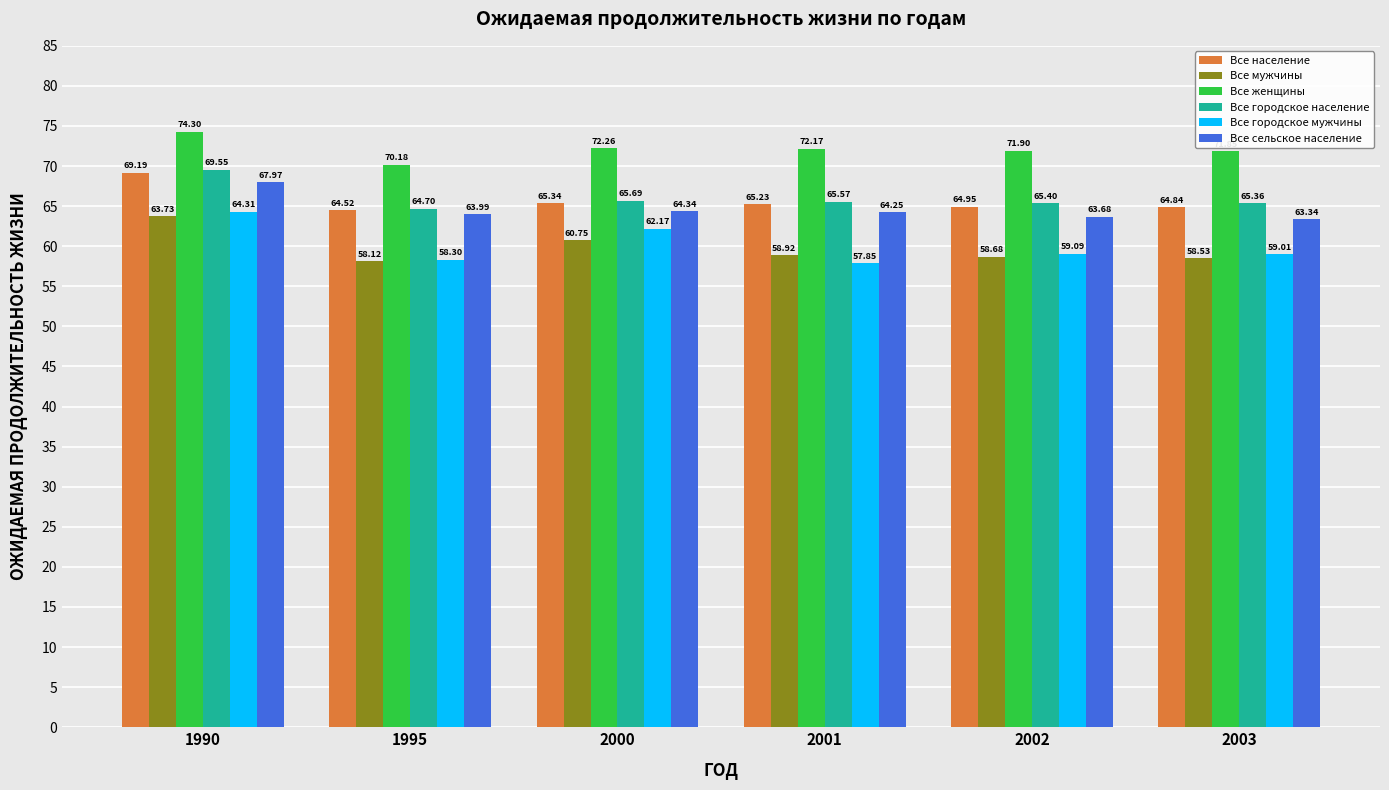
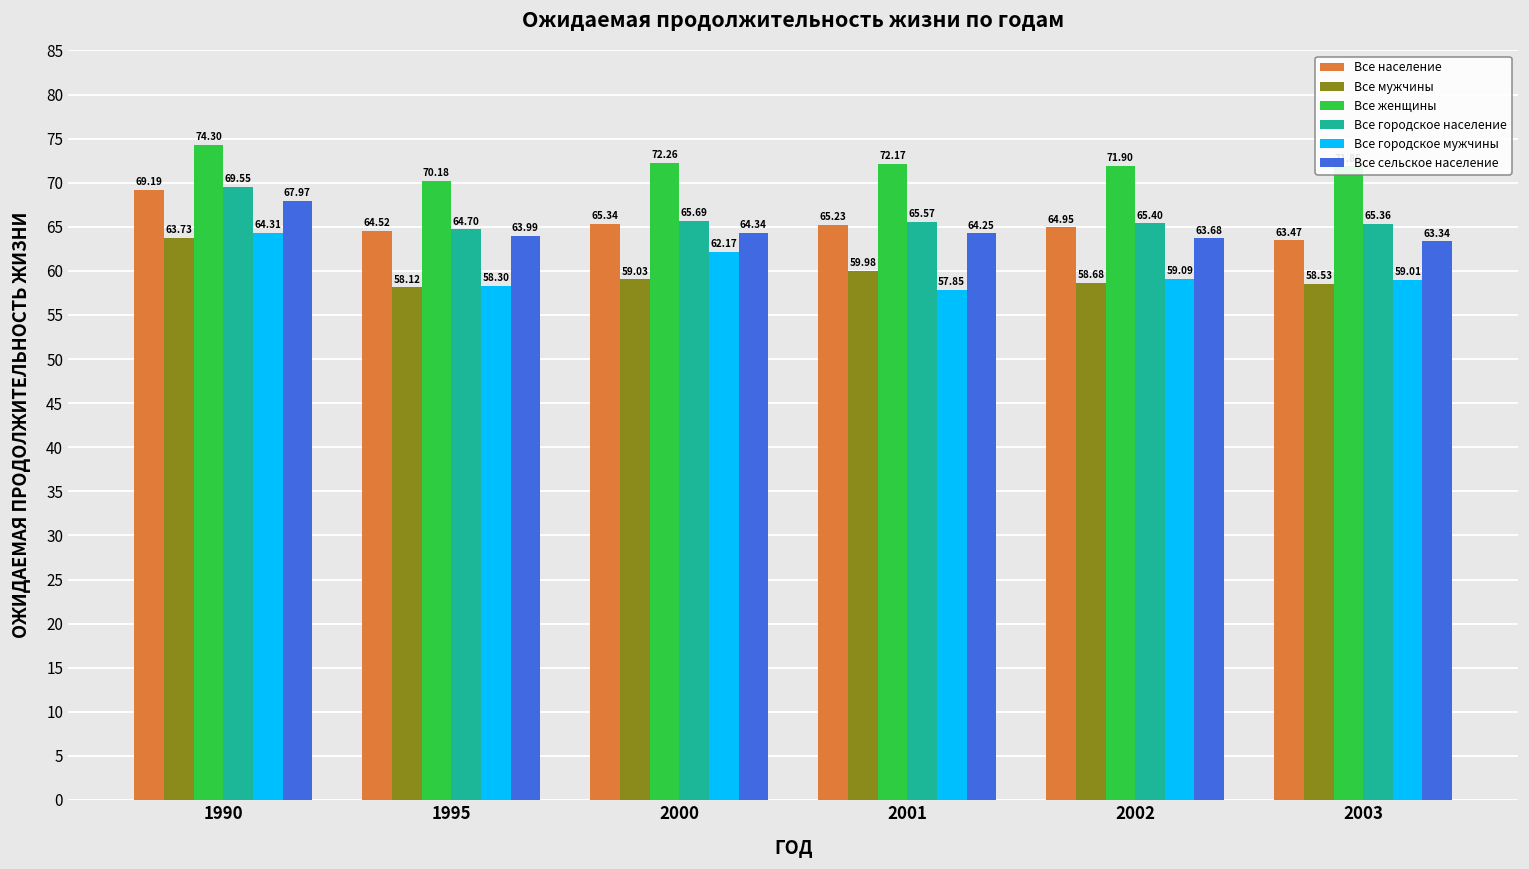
  {
    "Все население": {
      "1990": 69.19,
      "1995": 64.52,
      "2000": 65.34,
      "2001": 65.23,
      "2002": 64.95,
-     "2003": 64.84
+     "2003": 63.47
    },
    "Все мужчины": {
      "1990": 63.73,
      "1995": 58.12,
-     "2000": 60.75,
-     "2001": 58.92,
+     "2000": 59.03,
+     "2001": 59.98,
      "2002": 58.68,
      "2003": 58.53
    },
    "Все женщины": {
      "1990": 74.30,
      "1995": 70.18,
      "2000": 72.26,
      "2001": 72.17,
      "2002": 71.90
    },
    "Все городское население": {
      "1990": 69.55,
      "1995": 64.70,
      "2000": 65.69,
      "2001": 65.57,
      "2002": 65.40,
      "2003": 65.36
    },
    "Все городское мужчины": {
      "1990": 64.31,
      "1995": 58.30,
      "2000": 62.17,
      "2001": 57.85,
      "2002": 59.09,
      "2003": 59.01
    },
    "Все сельское население": {
      "1990": 67.97,
      "1995": 63.99,
      "2000": 64.34,
      "2001": 64.25,
      "2002": 63.68,
      "2003": 63.34
    }
  }
